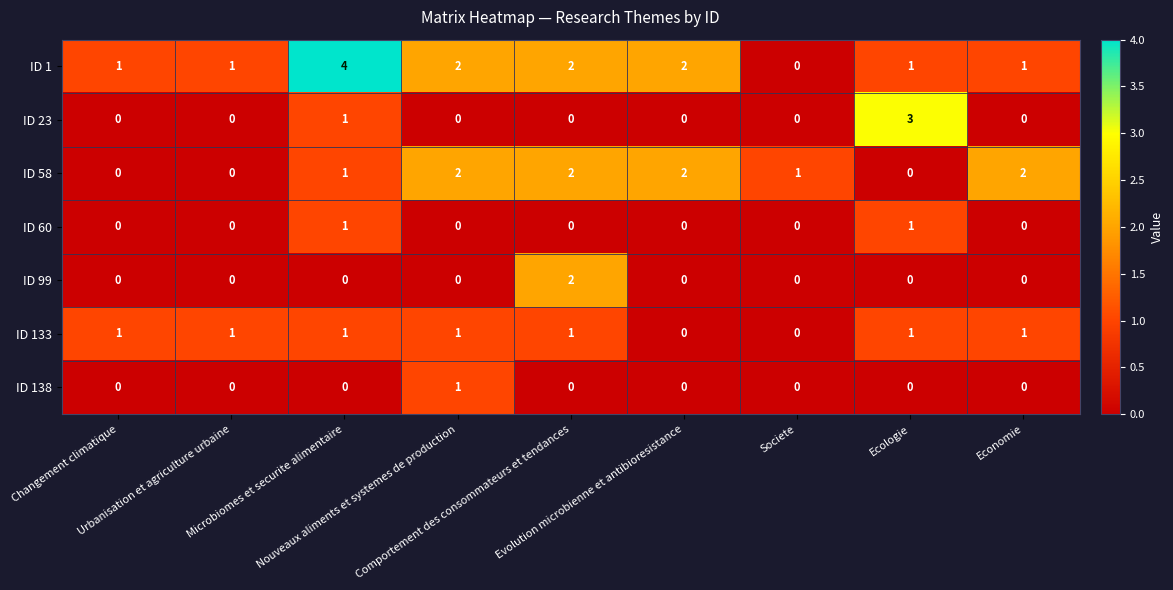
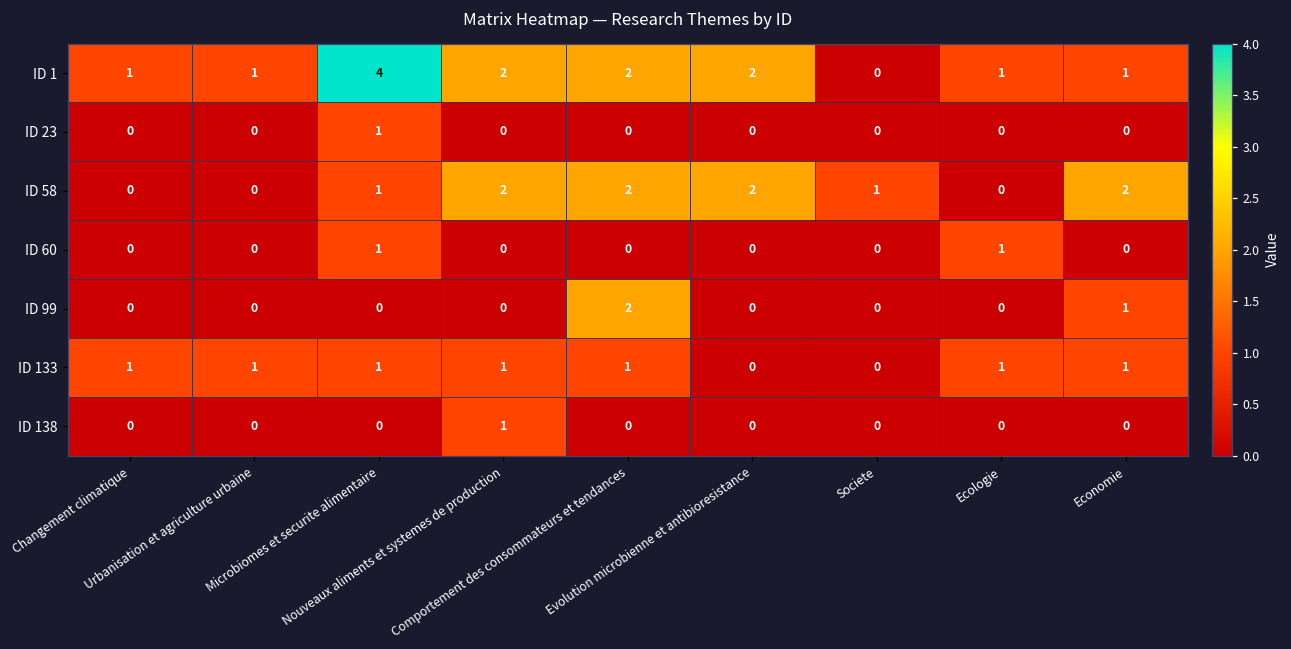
  {
    "ID 1": {
      "Changement climatique": 1,
      "Urbanisation et agriculture urbaine": 1,
      "Microbiomes et securite alimentaire": 4,
      "Nouveaux aliments et systemes de production": 2,
      "Comportement des consommateurs et tendances": 2,
      "Evolution microbienne et antibioresistance": 2,
      "Societe": 0,
      "Ecologie": 1,
      "Economie": 1
    },
    "ID 23": {
      "Changement climatique": 0,
      "Urbanisation et agriculture urbaine": 0,
      "Microbiomes et securite alimentaire": 1,
      "Nouveaux aliments et systemes de production": 0,
      "Comportement des consommateurs et tendances": 0,
      "Evolution microbienne et antibioresistance": 0,
      "Societe": 0,
-     "Ecologie": 3,
+     "Ecologie": 0,
      "Economie": 0
    },
    "ID 58": {
      "Changement climatique": 0,
      "Urbanisation et agriculture urbaine": 0,
      "Microbiomes et securite alimentaire": 1,
      "Nouveaux aliments et systemes de production": 2,
      "Comportement des consommateurs et tendances": 2,
      "Evolution microbienne et antibioresistance": 2,
      "Societe": 1,
      "Ecologie": 0,
      "Economie": 2
    },
    "ID 60": {
      "Changement climatique": 0,
      "Urbanisation et agriculture urbaine": 0,
      "Microbiomes et securite alimentaire": 1,
      "Nouveaux aliments et systemes de production": 0,
      "Comportement des consommateurs et tendances": 0,
      "Evolution microbienne et antibioresistance": 0,
      "Societe": 0,
      "Ecologie": 1,
      "Economie": 0
    },
    "ID 99": {
      "Changement climatique": 0,
      "Urbanisation et agriculture urbaine": 0,
      "Microbiomes et securite alimentaire": 0,
      "Nouveaux aliments et systemes de production": 0,
      "Comportement des consommateurs et tendances": 2,
      "Evolution microbienne et antibioresistance": 0,
      "Societe": 0,
      "Ecologie": 0,
-     "Economie": 0
+     "Economie": 1
    },
    "ID 133": {
      "Changement climatique": 1,
      "Urbanisation et agriculture urbaine": 1,
      "Microbiomes et securite alimentaire": 1,
      "Nouveaux aliments et systemes de production": 1,
      "Comportement des consommateurs et tendances": 1,
      "Evolution microbienne et antibioresistance": 0,
      "Societe": 0,
      "Ecologie": 1,
      "Economie": 1
    },
    "ID 138": {
      "Changement climatique": 0,
      "Urbanisation et agriculture urbaine": 0,
      "Microbiomes et securite alimentaire": 0,
      "Nouveaux aliments et systemes de production": 1,
      "Comportement des consommateurs et tendances": 0,
      "Evolution microbienne et antibioresistance": 0,
      "Societe": 0,
      "Ecologie": 0,
      "Economie": 0
    }
  }
